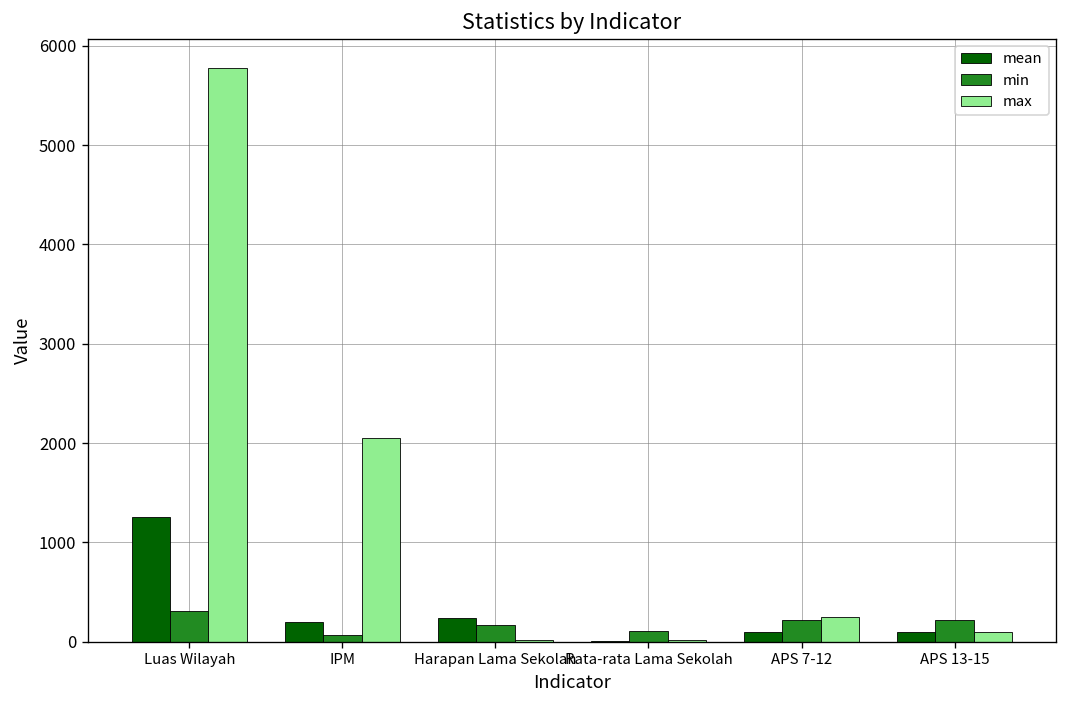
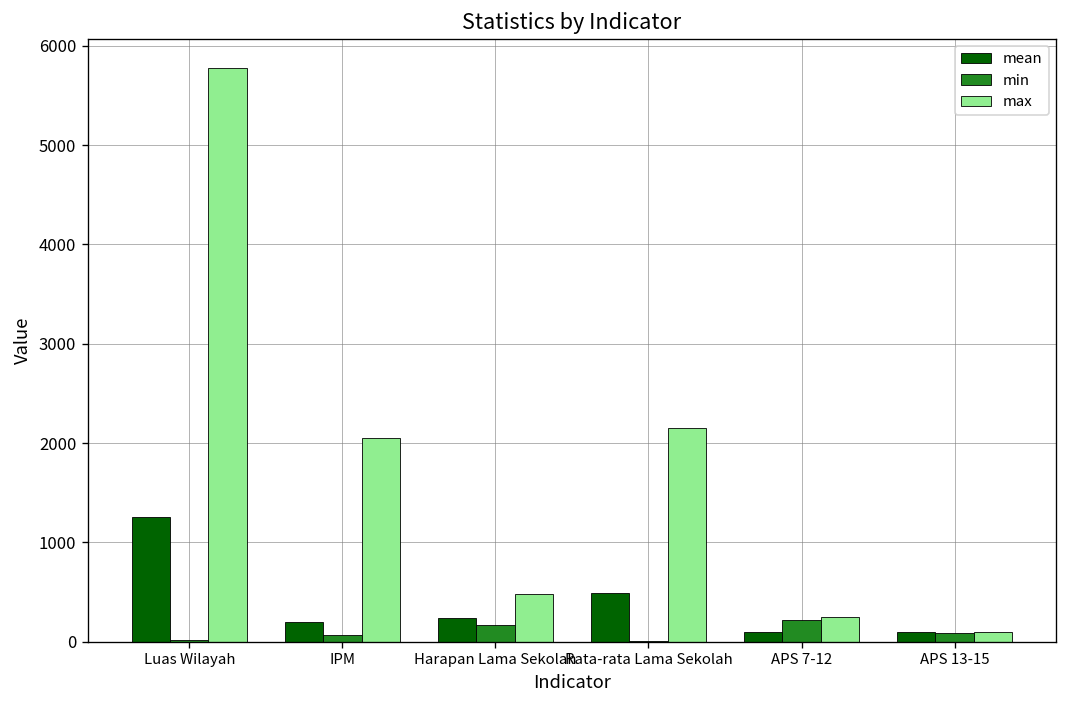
  {
    "mean": {
      "Luas Wilayah": 1300,
      "IPM": 200,
      "Harapan Lama Sekolah": 200,
-     "Rata-rata Lama Sekolah": 0,
+     "Rata-rata Lama Sekolah": 500,
      "APS 7-12": 100,
      "APS 13-15": 100
    },
    "min": {
-     "Luas Wilayah": 300,
+     "Luas Wilayah": 0,
      "IPM": 100,
      "Harapan Lama Sekolah": 200,
-     "Rata-rata Lama Sekolah": 100,
+     "Rata-rata Lama Sekolah": 0,
      "APS 7-12": 200,
-     "APS 13-15": 200
+     "APS 13-15": 100
    },
    "max": {
      "Luas Wilayah": 5800,
      "IPM": 2100,
-     "Harapan Lama Sekolah": 0,
-     "Rata-rata Lama Sekolah": 0,
+     "Harapan Lama Sekolah": 500,
+     "Rata-rata Lama Sekolah": 2200,
      "APS 7-12": 300,
      "APS 13-15": 100
    }
  }
